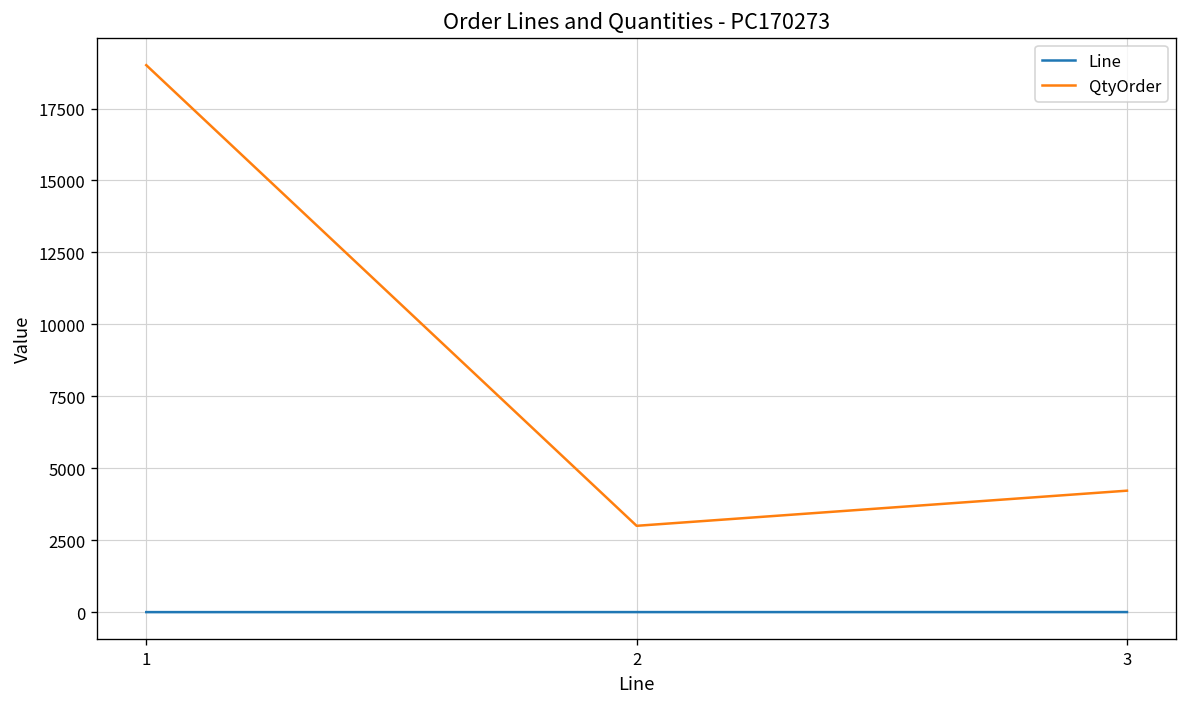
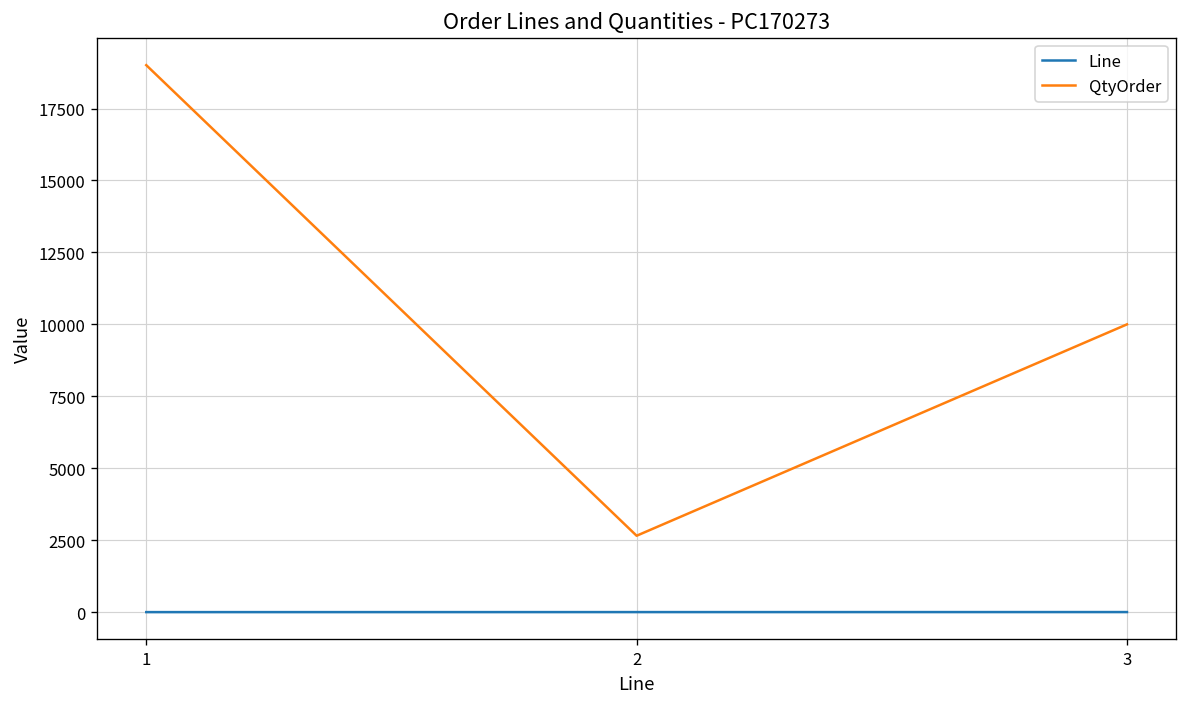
  {
    "Line": {
      "1": 0,
      "2": 0,
      "3": 0
    },
    "QtyOrder": {
      "1": 19000,
-     "2": 3000,
-     "3": 4200
+     "2": 2700,
+     "3": 10000
    }
  }
